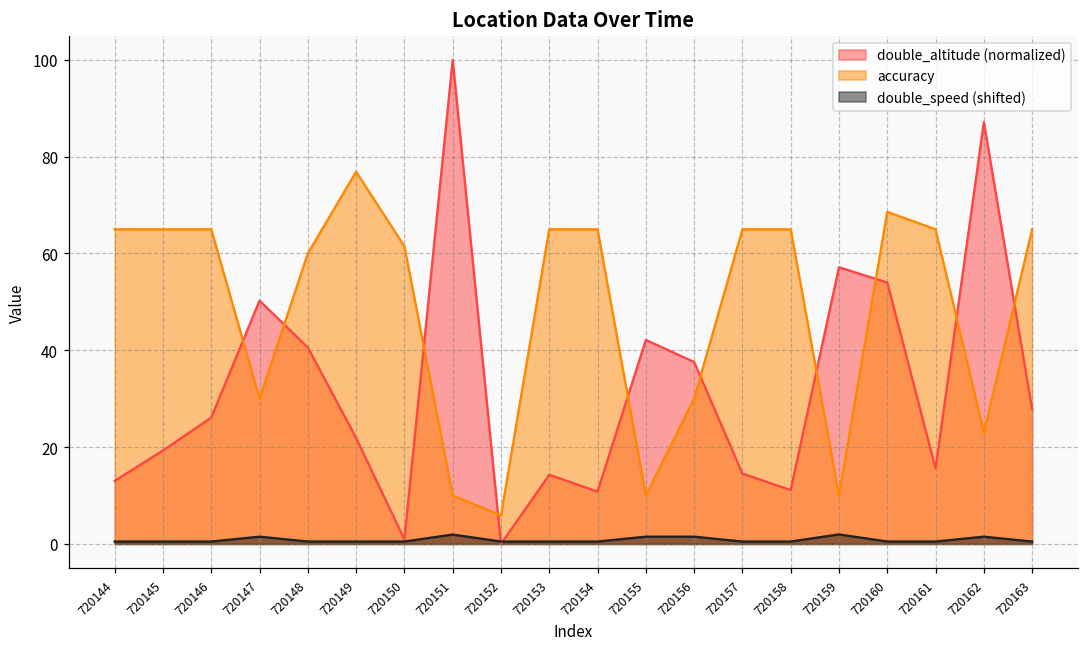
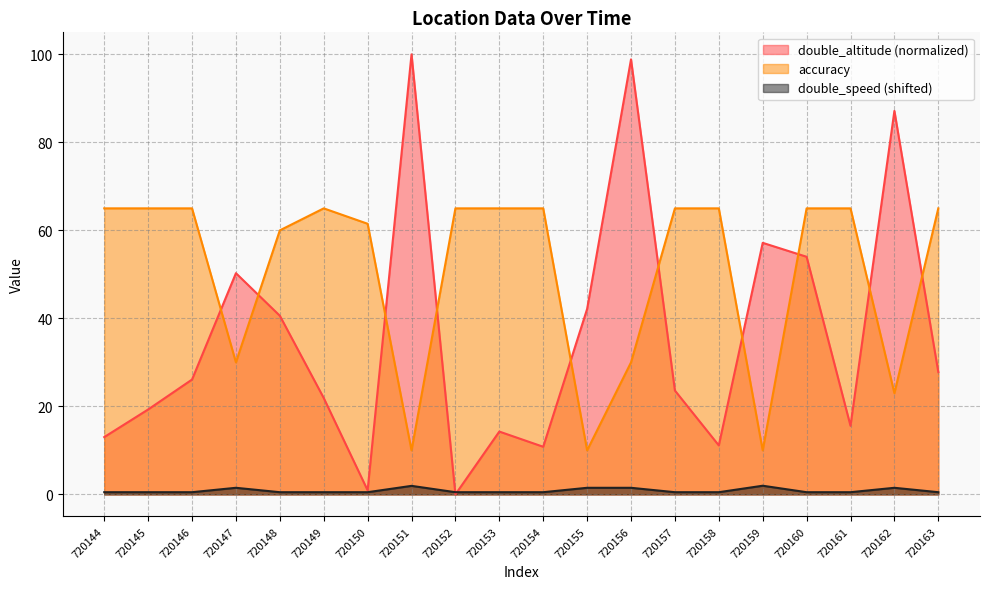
  {
    "double_altitude (normalized)": {
      "720144": 13,
      "720145": 19,
      "720146": 26,
      "720147": 50,
      "720148": 41,
      "720149": 22,
      "720151": 100,
      "720153": 14,
      "720154": 11,
      "720155": 42,
-     "720156": 38,
-     "720157": 15,
+     "720156": 99,
+     "720157": 24,
      "720158": 11,
      "720159": 57,
      "720160": 54,
      "720161": 16,
      "720162": 87,
      "720163": 28
    },
    "accuracy": {
      "720144": 65,
      "720145": 65,
      "720146": 65,
      "720147": 30,
      "720148": 60,
-     "720149": 77,
+     "720149": 65,
      "720150": 62,
      "720151": 10,
-     "720152": 6,
+     "720152": 65,
      "720153": 65,
      "720154": 65,
      "720155": 10,
      "720156": 30,
      "720157": 65,
      "720158": 65,
      "720159": 10,
-     "720160": 69,
+     "720160": 65,
      "720161": 65,
      "720162": 23,
      "720163": 65
    },
    "double_speed (shifted)": {
      "720144": 1,
      "720145": 1,
      "720146": 1,
      "720147": 2,
      "720148": 1,
      "720149": 1,
      "720151": 2,
      "720153": 1,
      "720154": 1,
      "720155": 2,
      "720156": 2,
      "720157": 1,
      "720158": 1,
      "720159": 2,
      "720160": 1,
      "720161": 1,
      "720162": 2,
      "720163": 1
    }
  }
